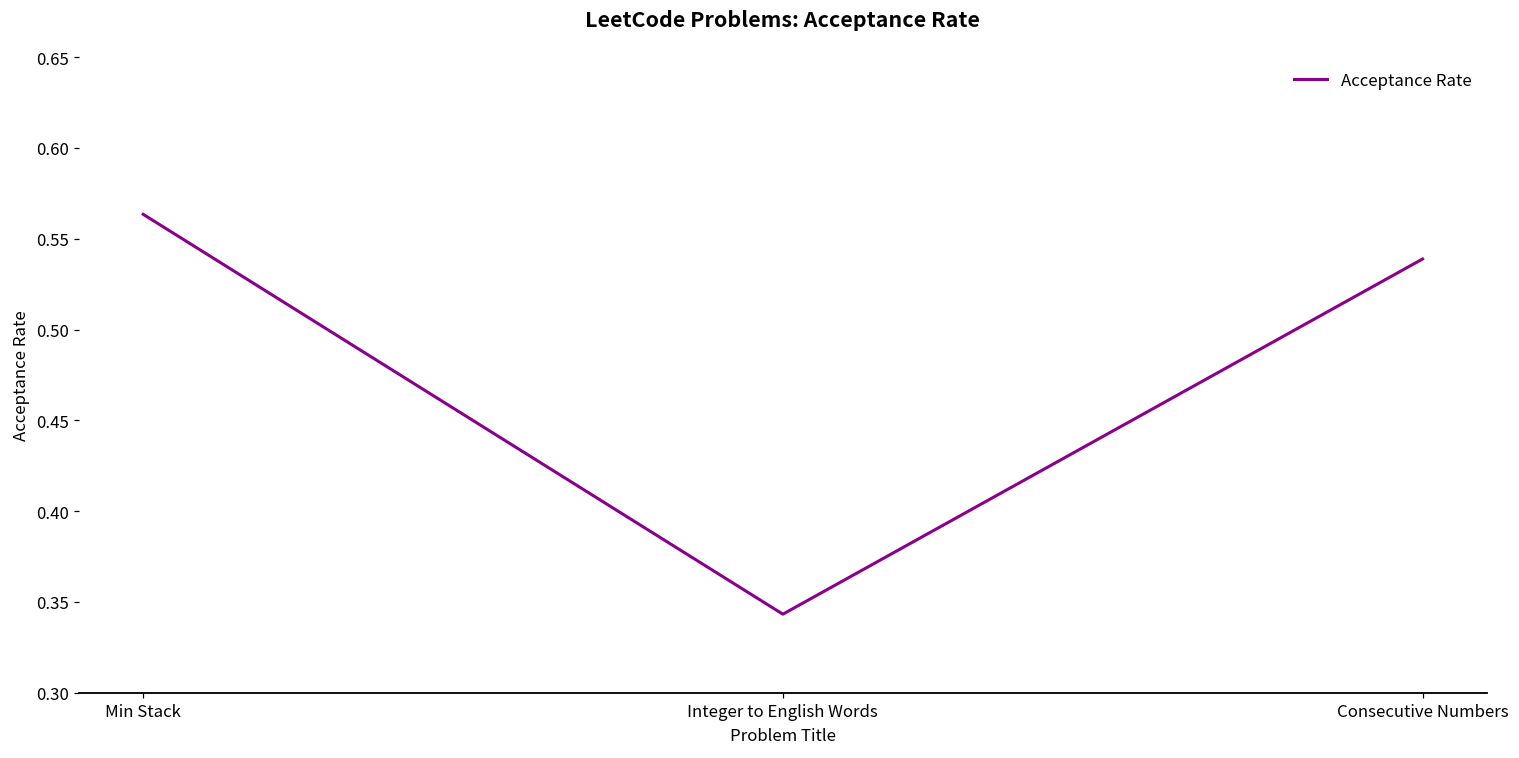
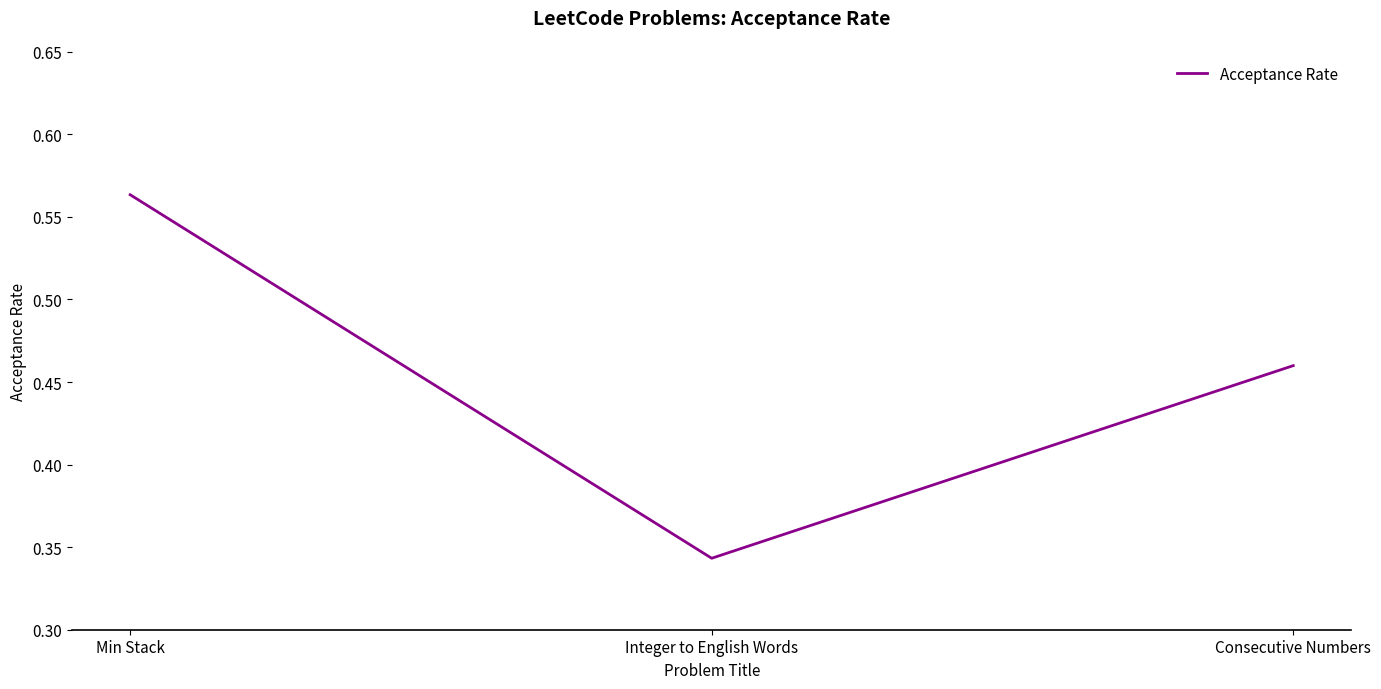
  {
    "Min Stack": 0.563,
    "Integer to English Words": 0.343,
-   "Consecutive Numbers": 0.539
+   "Consecutive Numbers": 0.460
  }
